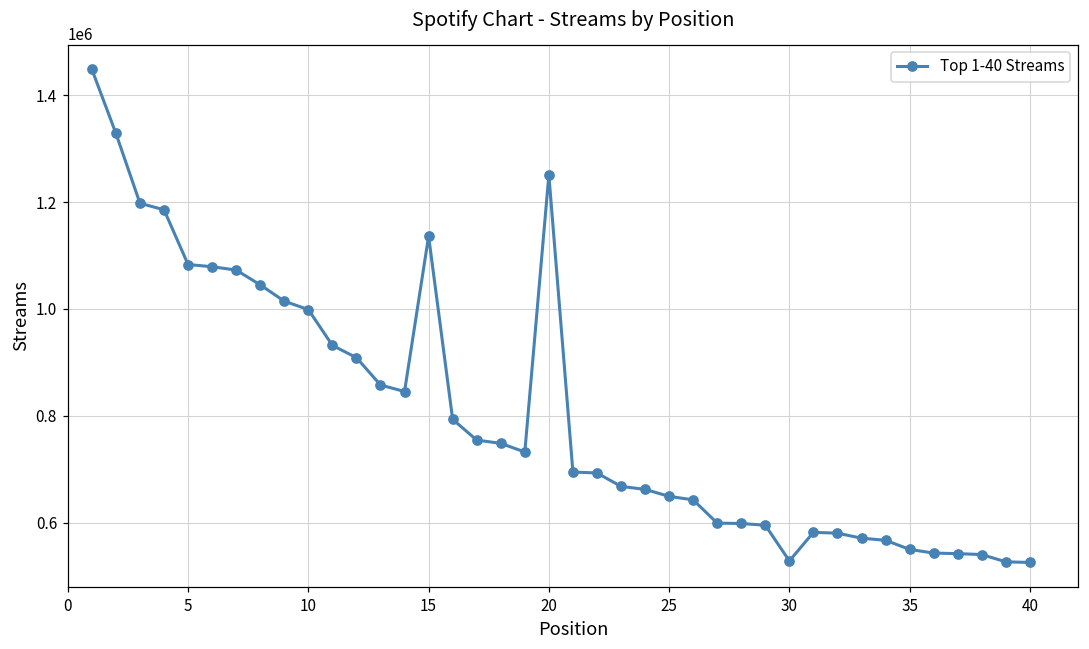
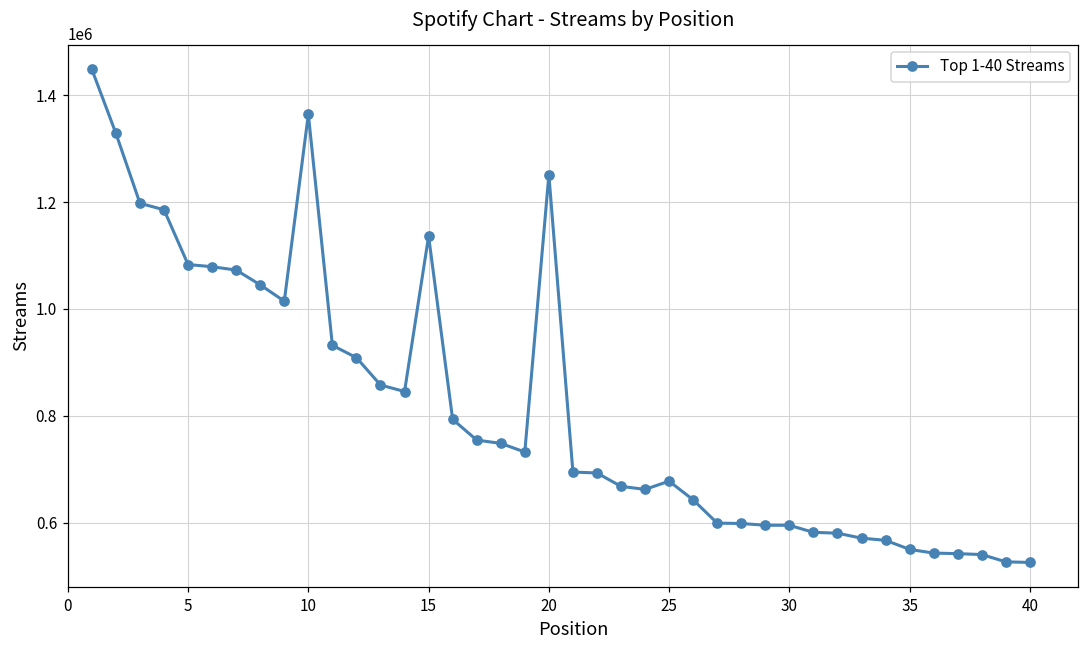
  {
    "5": 1080000,
-   "10": 1000000,
+   "10": 1360000,
    "15": 1140000,
    "20": 1250000,
-   "25": 650000,
-   "30": 530000,
+   "25": 680000,
+   "30": 590000,
    "35": 550000,
    "40": 530000
  }
